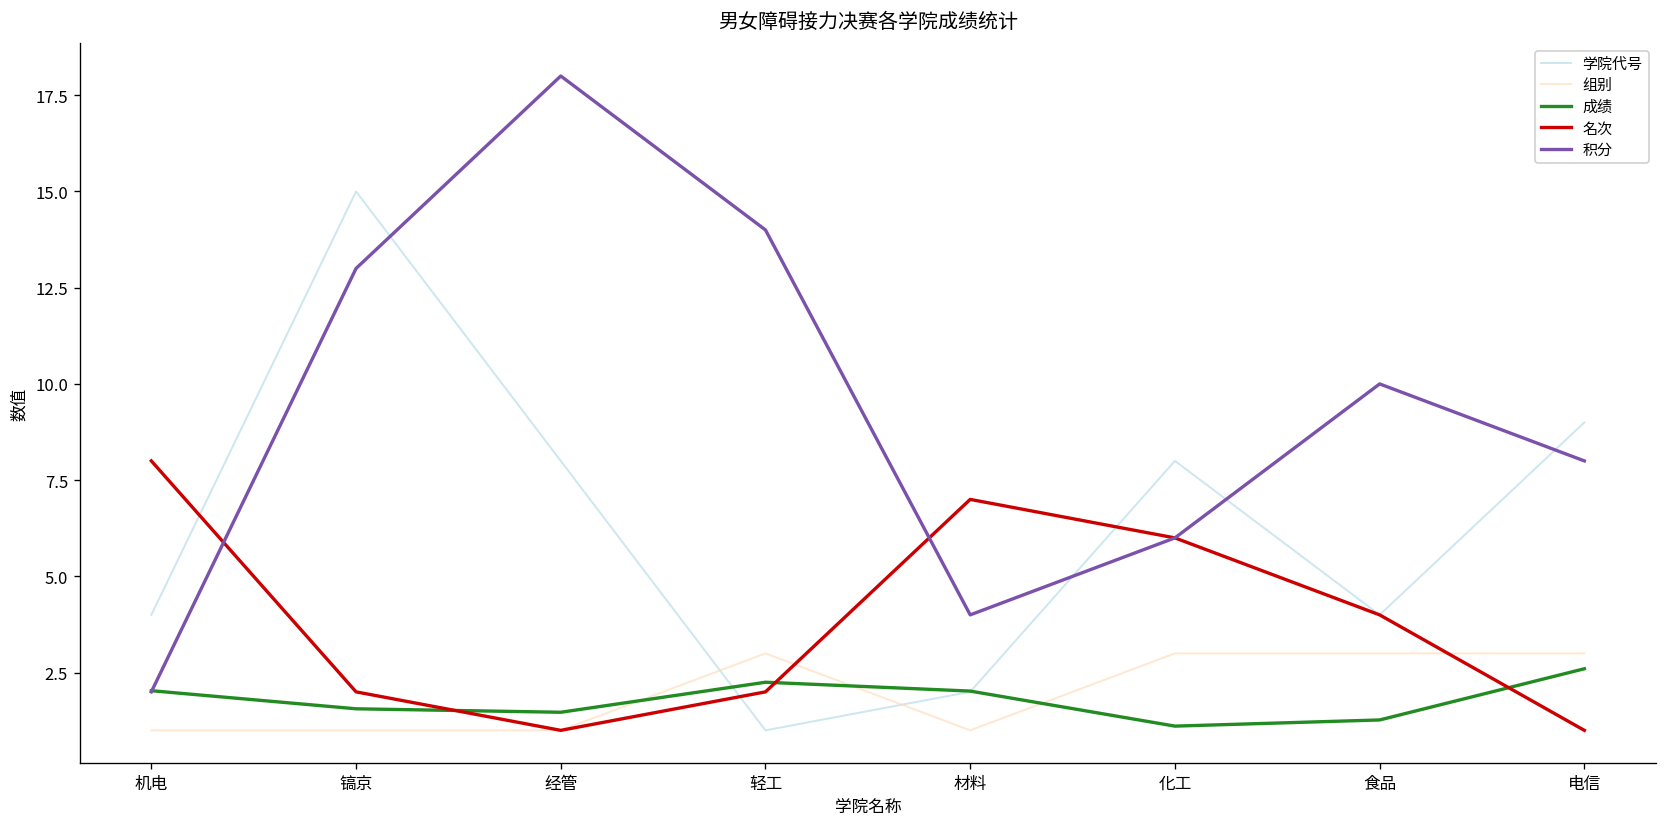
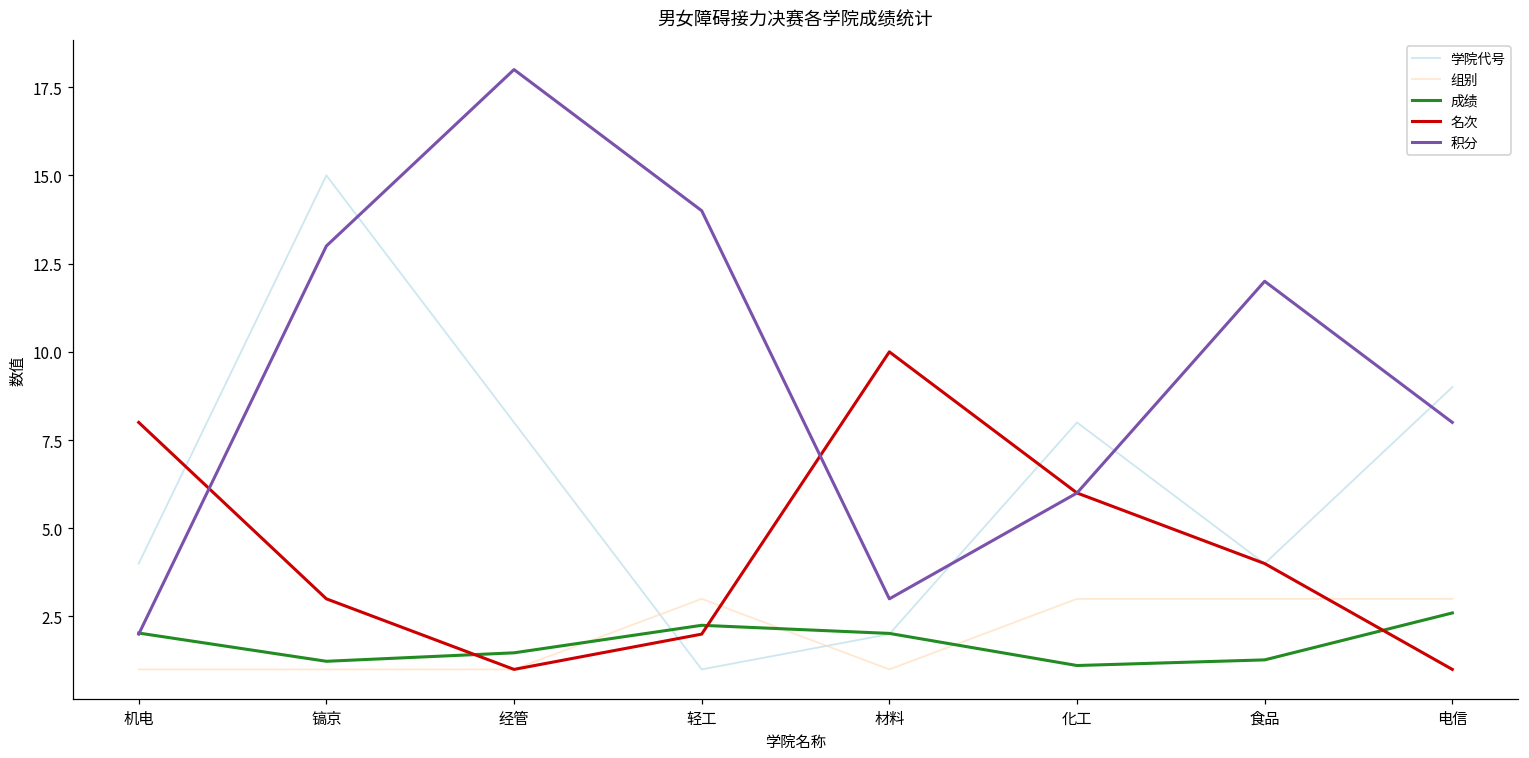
  {
    "学院代号": {
      "机电": 4.0,
      "镐京": 15.0,
      "经管": 8.0,
      "轻工": 1.0,
      "化工": 8.0,
      "电信": 9.0
    },
    "组别": {
      "机电": 1.0,
      "镐京": 1.0,
      "轻工": 3.0,
      "材料": 1.0,
      "化工": 3.0,
      "食品": 3.0,
      "电信": 3.0
    },
    "成绩": {
-     "镐京": 1.6,
+     "镐京": 1.2,
      "经管": 1.5,
      "轻工": 2.3,
      "化工": 1.1,
      "食品": 1.3,
      "电信": 2.6
    },
    "名次": {
      "机电": 8,
-     "镐京": 2,
+     "镐京": 3,
      "轻工": 2,
-     "材料": 7,
+     "材料": 10,
      "电信": 1
    },
    "积分": {
      "镐京": 13,
      "经管": 18,
      "轻工": 14,
-     "材料": 4,
-     "食品": 10,
+     "材料": 3,
+     "食品": 12,
      "电信": 8
    }
  }
